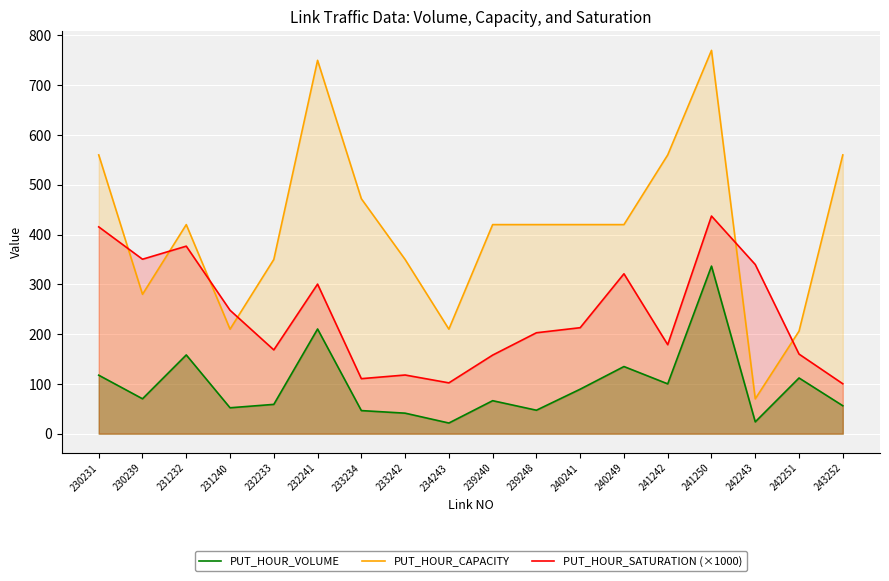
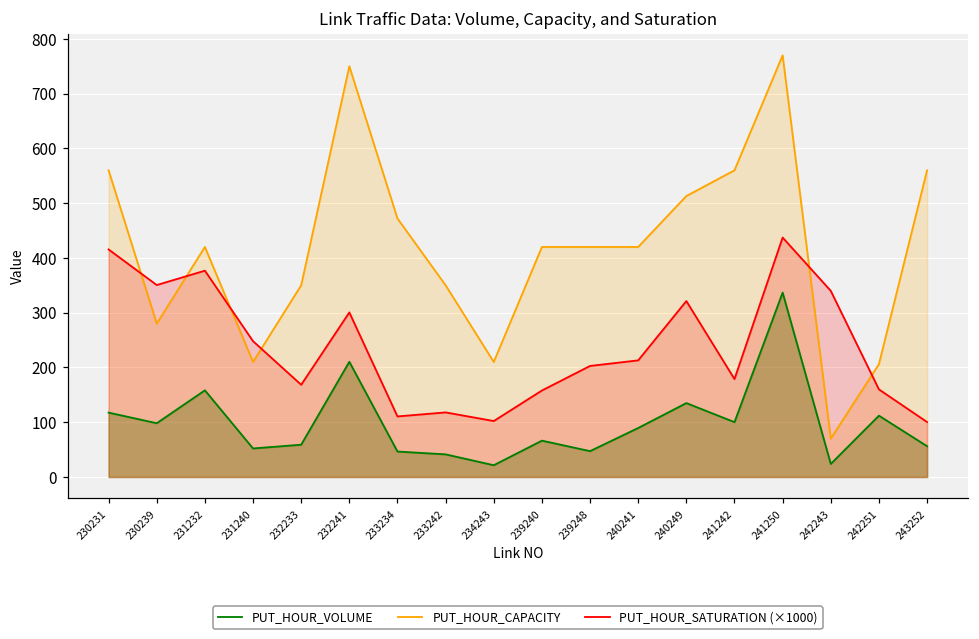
  {
    "PUT_HOUR_VOLUME": {
      "230231": 120,
-     "230239": 70,
+     "230239": 100,
      "231232": 160,
      "231240": 50,
      "232233": 60,
      "232241": 210,
      "233234": 50,
      "233242": 40,
      "234243": 20,
      "239240": 70,
      "239248": 50,
      "240241": 90,
      "240249": 130,
      "241242": 100,
      "241250": 340,
      "242243": 20,
      "242251": 110,
      "243252": 60
    },
    "PUT_HOUR_CAPACITY": {
      "230231": 560,
      "230239": 280,
      "231232": 420,
      "231240": 210,
      "232233": 350,
      "232241": 750,
      "233234": 470,
      "233242": 350,
      "234243": 210,
      "239240": 420,
      "239248": 420,
      "240241": 420,
-     "240249": 420,
+     "240249": 510,
      "241242": 560,
      "241250": 770,
      "242243": 70,
      "242251": 210,
      "243252": 560
    },
    "PUT_HOUR_SATURATION (×1000)": {
      "230231": 420,
      "230239": 350,
      "231232": 380,
      "231240": 250,
      "232233": 170,
      "232241": 300,
      "233234": 110,
      "233242": 120,
      "234243": 100,
      "239240": 160,
      "239248": 200,
      "240241": 210,
      "240249": 320,
      "241242": 180,
      "241250": 440,
      "242243": 340,
      "242251": 160,
      "243252": 100
    }
  }
